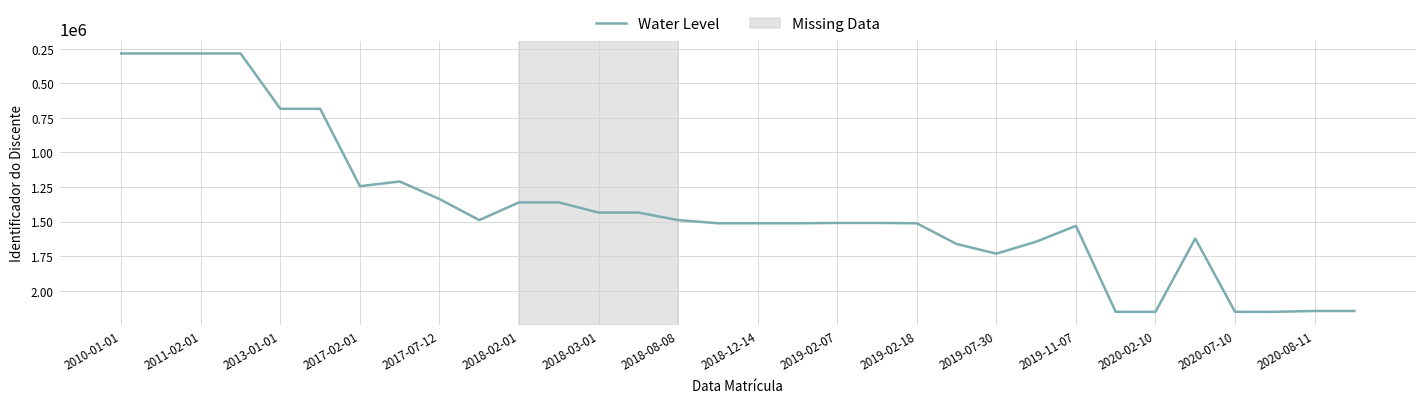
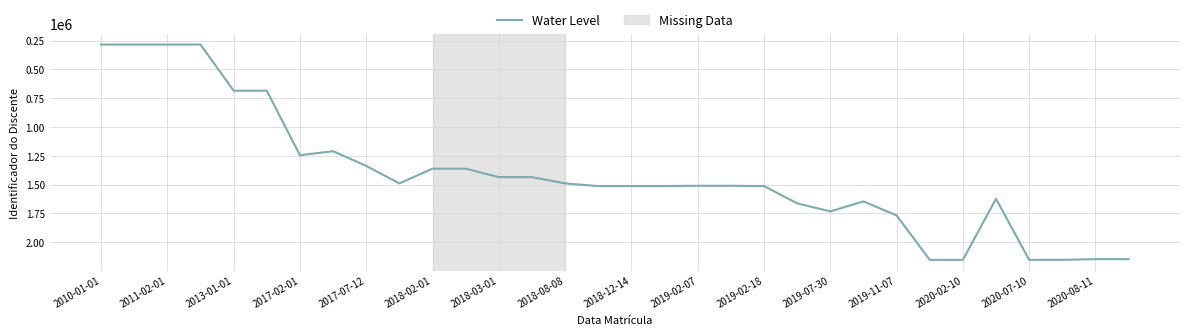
  {
    "2017-07-12": 1340000,
    "2019-07-30": 1730000,
-   "2019-11-07": 1530000,
+   "2019-11-07": 1770000,
    "2020-07-10": 2150000
  }
